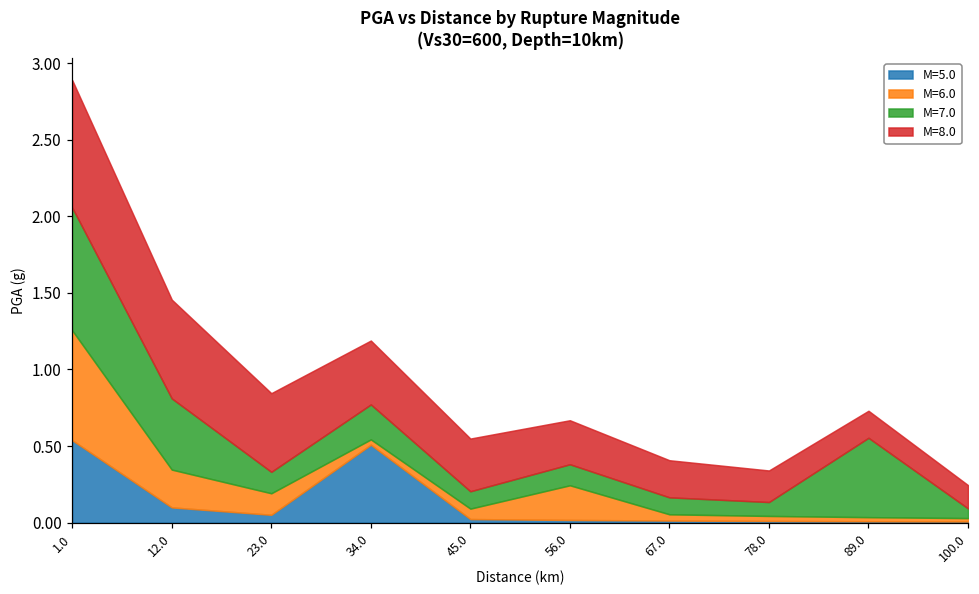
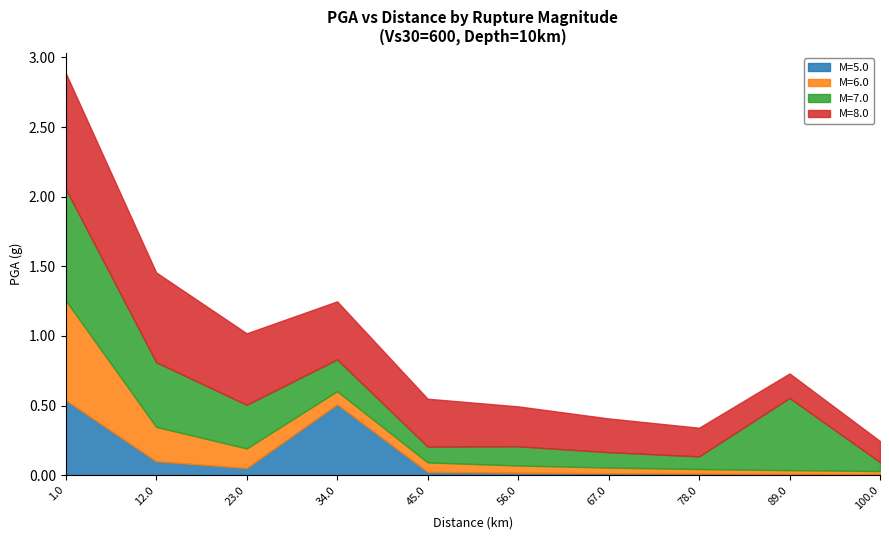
  {
    "M=5.0": {
      "1.0": 0.54,
      "12.0": 0.10,
      "23.0": 0.05,
      "34.0": 0.51,
      "45.0": 0.02
    },
    "M=6.0": {
      "1.0": 0.72,
      "12.0": 0.25,
      "23.0": 0.14,
-     "34.0": 0.03,
+     "34.0": 0.09,
      "45.0": 0.07,
-     "56.0": 0.23,
+     "56.0": 0.05,
      "67.0": 0.04,
      "78.0": 0.03,
      "89.0": 0.03,
      "100.0": 0.02
    },
    "M=7.0": {
      "1.0": 0.80,
      "12.0": 0.46,
-     "23.0": 0.14,
+     "23.0": 0.31,
      "34.0": 0.23,
      "45.0": 0.11,
      "56.0": 0.14,
      "67.0": 0.11,
      "78.0": 0.09,
      "89.0": 0.52,
      "100.0": 0.06
    },
    "M=8.0": {
      "1.0": 0.83,
      "12.0": 0.64,
      "23.0": 0.51,
      "34.0": 0.42,
      "45.0": 0.34,
      "56.0": 0.29,
      "67.0": 0.24,
      "78.0": 0.21,
      "89.0": 0.18,
      "100.0": 0.15
    }
  }
